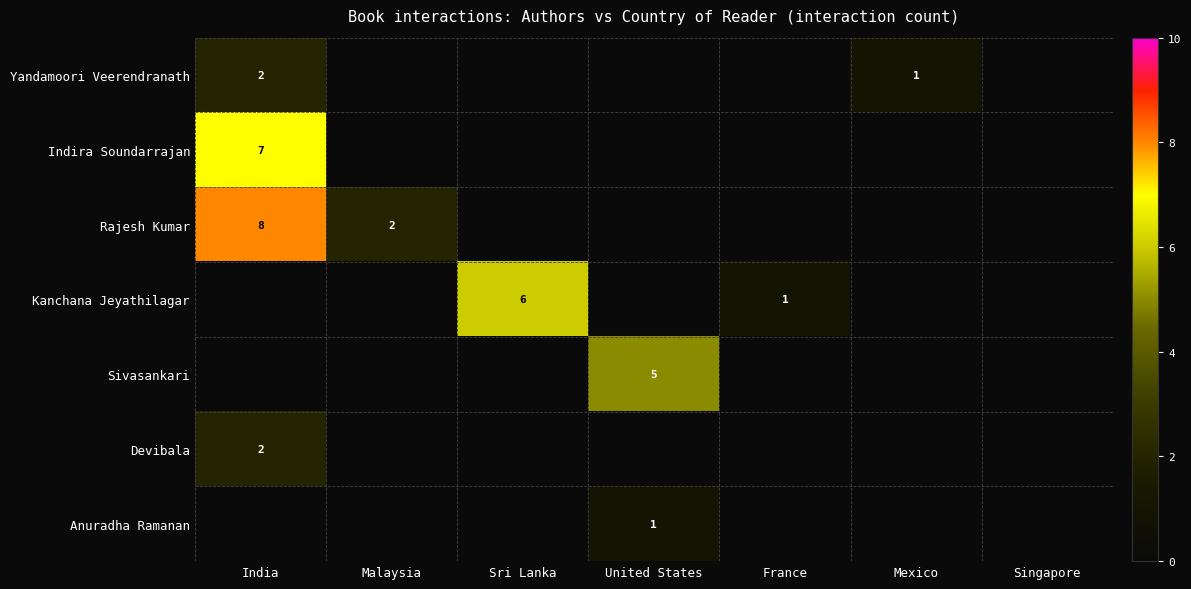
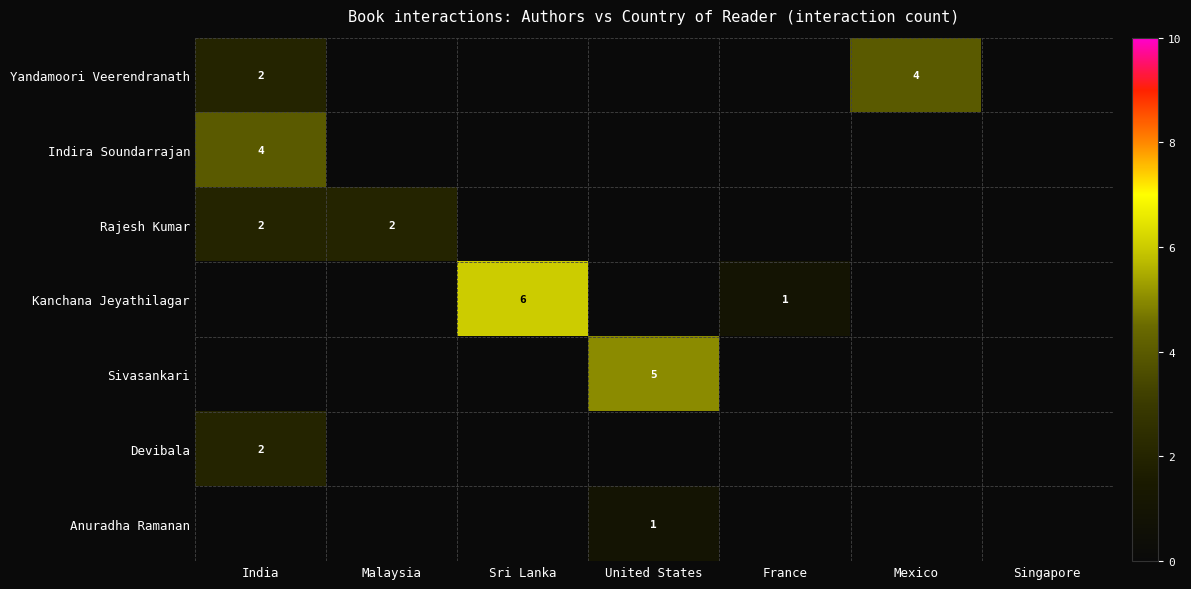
  {
    "Yandamoori Veerendranath": {
      "India": 2,
-     "Mexico": 1
+     "Mexico": 4
    },
    "Indira Soundarrajan": {
-     "India": 7
+     "India": 4
    },
    "Rajesh Kumar": {
-     "India": 8,
+     "India": 2,
      "Malaysia": 2
    },
    "Kanchana Jeyathilagar": {
      "Sri Lanka": 6,
      "France": 1
    },
    "Sivasankari": {
      "United States": 5
    },
    "Devibala": {
      "India": 2
    },
    "Anuradha Ramanan": {
      "United States": 1
    }
  }
